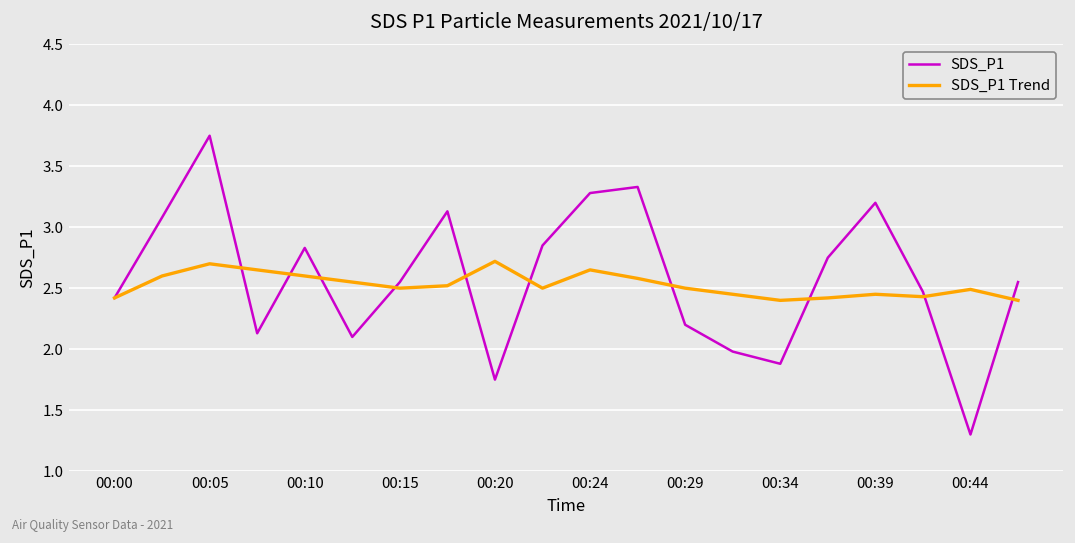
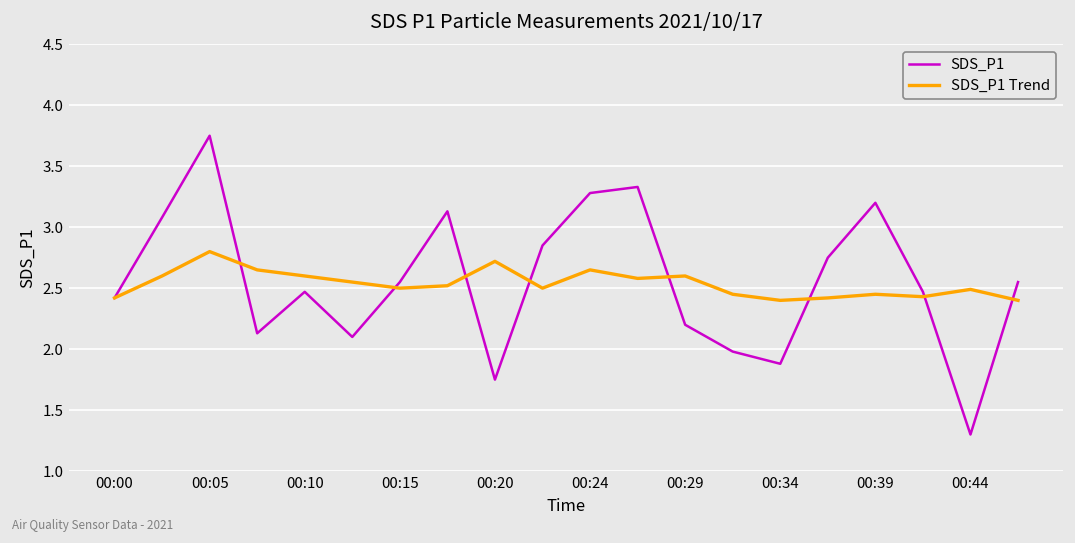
  {
    "SDS_P1": {
      "00:05": 3.75,
-     "00:10": 2.83,
+     "00:10": 2.47,
      "00:15": 2.55,
      "00:20": 1.75,
      "00:24": 3.28,
      "00:29": 2.20,
      "00:34": 1.88,
      "00:39": 3.20,
      "00:44": 1.30
    },
    "SDS_P1 Trend": {
-     "00:05": 2.7,
+     "00:05": 2.8,
      "00:10": 2.6,
      "00:15": 2.5,
      "00:20": 2.7,
      "00:24": 2.65,
-     "00:29": 2.5,
+     "00:29": 2.6,
      "00:34": 2.4,
      "00:39": 2.45,
      "00:44": 2.5
    }
  }
